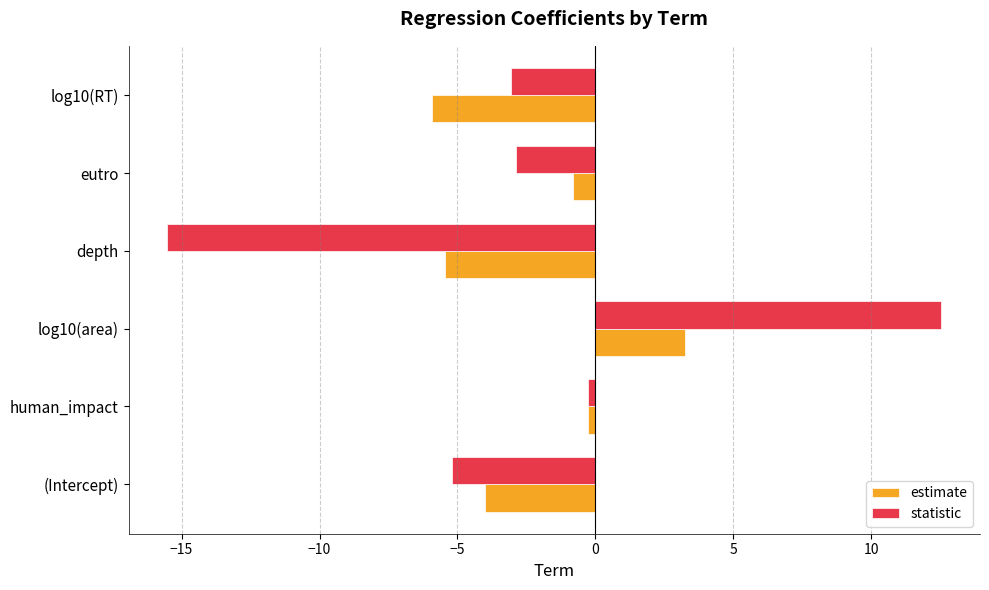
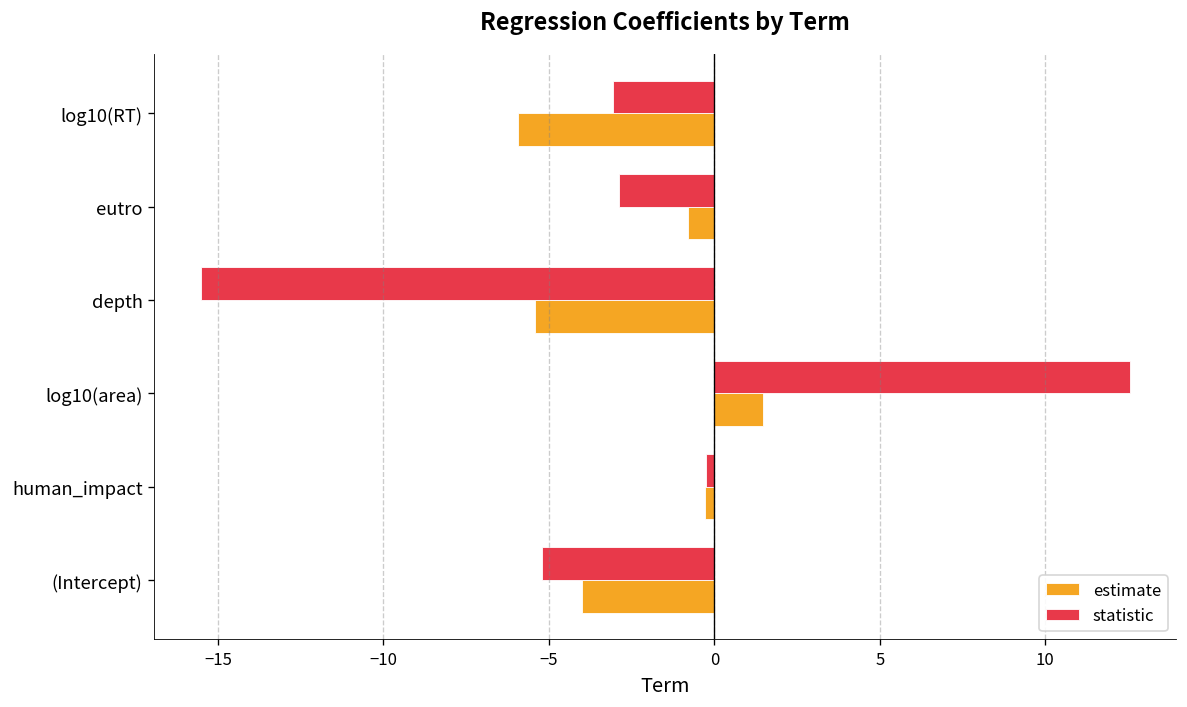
  {
    "estimate": {
      "log10(RT)": -5.9,
      "eutro": -0.8,
      "depth": -5.4,
-     "log10(area)": 3.3,
+     "log10(area)": 1.5,
      "human_impact": -0.3,
      "(Intercept)": -4.0
    },
    "statistic": {
      "log10(RT)": -3.1,
      "eutro": -2.9,
      "depth": -15.5,
      "log10(area)": 12.5,
      "human_impact": -0.3,
      "(Intercept)": -5.2
    }
  }
